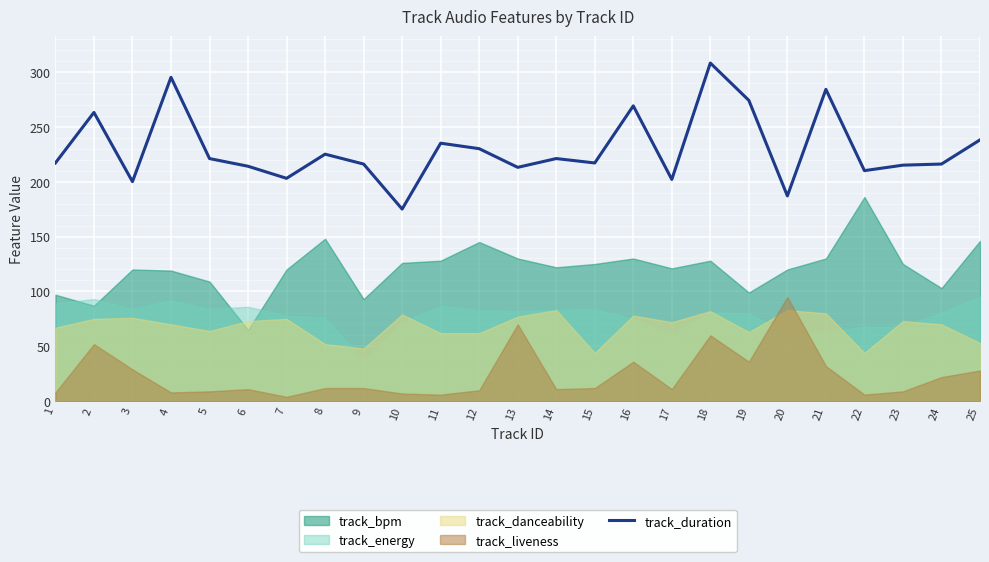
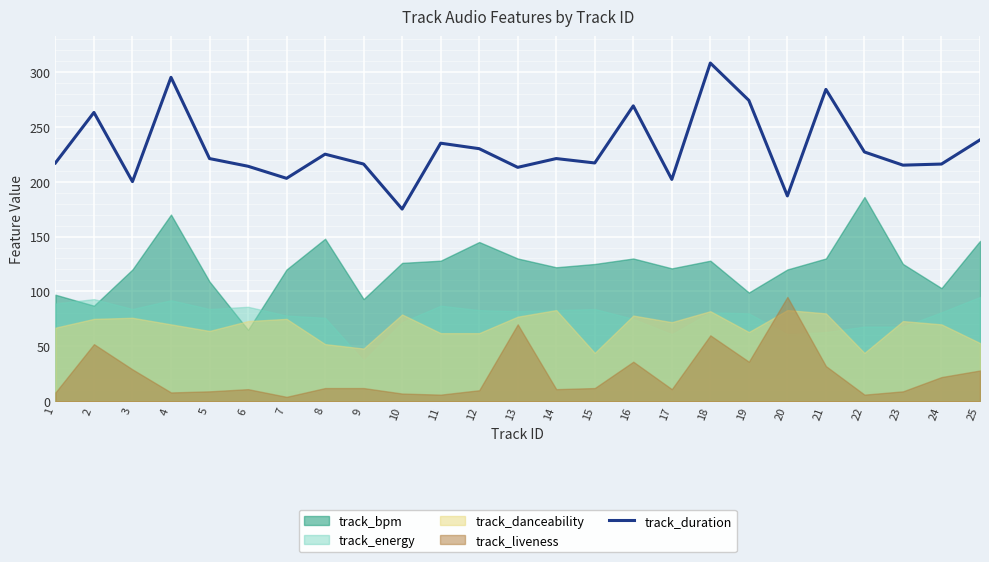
  {
    "track_duration": {
      "1": 217,
      "2": 263,
      "3": 200,
      "4": 295,
      "5": 221,
      "6": 214,
      "7": 203,
      "8": 225,
      "9": 216,
      "10": 175,
      "11": 235,
      "12": 230,
      "13": 213,
      "14": 221,
      "15": 217,
      "16": 269,
      "17": 202,
      "18": 308,
      "19": 274,
      "20": 187,
      "21": 284,
-     "22": 210,
+     "22": 227,
      "23": 215,
      "24": 216,
      "25": 238
    },
    "track_bpm": {
      "1": 97,
      "2": 87,
      "3": 120,
-     "4": 119,
+     "4": 170,
      "5": 109,
      "6": 65,
      "7": 120,
      "8": 148,
      "9": 93,
      "10": 126,
      "11": 128,
      "12": 145,
      "13": 130,
      "14": 122,
      "15": 125,
      "16": 130,
      "17": 121,
      "18": 128,
      "19": 99,
      "20": 120,
      "21": 130,
      "22": 186,
      "23": 125,
      "24": 103,
      "25": 146
    },
    "track_energy": {
      "1": 89,
      "2": 93,
      "3": 84,
      "4": 92,
      "5": 84,
      "6": 86,
      "7": 78,
      "8": 76,
      "9": 37,
      "10": 72,
      "11": 87,
      "12": 83,
      "13": 82,
      "15": 84,
      "16": 75,
      "17": 61,
      "19": 80,
      "20": 61,
      "21": 63,
      "22": 68,
      "23": 68,
      "24": 81,
      "25": 95
    },
    "track_danceability": {
      "1": 67,
      "2": 75,
      "3": 76,
      "4": 70,
      "5": 64,
      "6": 73,
      "7": 75,
      "8": 52,
      "9": 48,
      "10": 79,
      "11": 62,
      "12": 62,
      "13": 77,
      "15": 44,
      "16": 78,
      "17": 72,
      "19": 63,
      "20": 83,
      "21": 80,
      "22": 44,
      "23": 73,
      "24": 70,
      "25": 53
    },
    "track_liveness": {
      "1": 8,
      "2": 52,
      "3": 29,
      "4": 8,
      "5": 9,
      "6": 11,
      "7": 4,
      "8": 12,
      "9": 12,
      "10": 7,
      "11": 6,
      "12": 10,
      "13": 70,
      "14": 11,
      "15": 12,
      "16": 36,
      "17": 11,
      "18": 60,
      "19": 36,
      "20": 95,
      "21": 32,
      "22": 6,
      "23": 9,
      "24": 22,
      "25": 28
    }
  }
